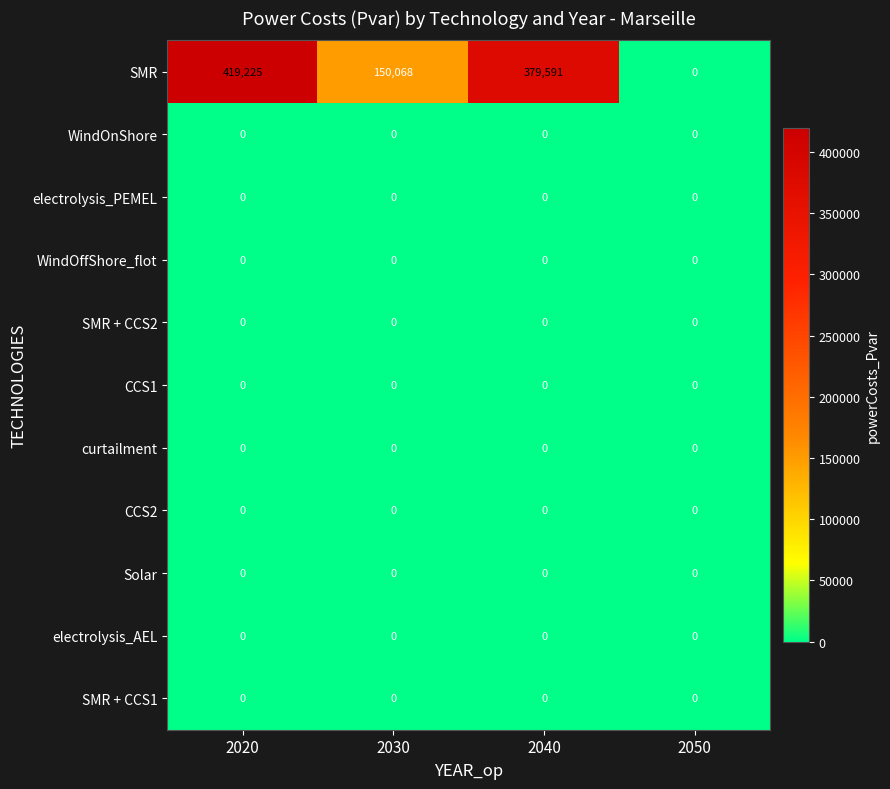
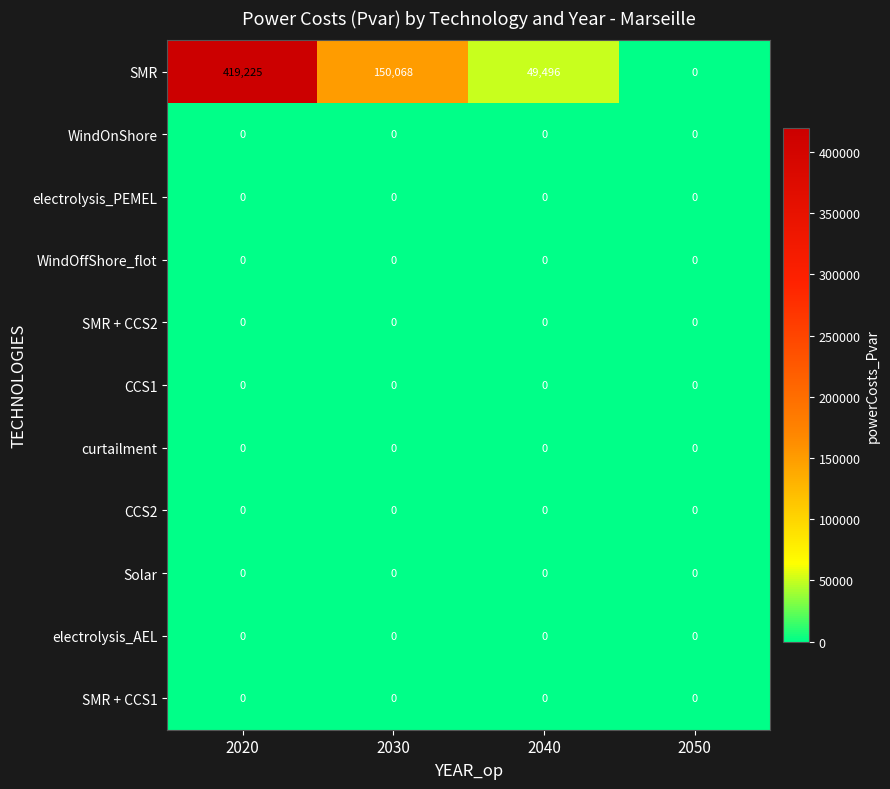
  {
    "SMR": {
      "2020": "419,225",
      "2030": "150,068",
-     "2040": "379,591",
+     "2040": "49,496",
      "2050": "0"
    },
    "WindOnShore": {
      "2020": "0",
      "2030": "0",
      "2040": "0",
      "2050": "0"
    },
    "electrolysis_PEMEL": {
      "2020": "0",
      "2030": "0",
      "2040": "0",
      "2050": "0"
    },
    "WindOffShore_flot": {
      "2020": "0",
      "2030": "0",
      "2040": "0",
      "2050": "0"
    },
    "SMR + CCS2": {
      "2020": "0",
      "2030": "0",
      "2040": "0",
      "2050": "0"
    },
    "CCS1": {
      "2020": "0",
      "2030": "0",
      "2040": "0",
      "2050": "0"
    },
    "curtailment": {
      "2020": "0",
      "2030": "0",
      "2040": "0",
      "2050": "0"
    },
    "CCS2": {
      "2020": "0",
      "2030": "0",
      "2040": "0",
      "2050": "0"
    },
    "Solar": {
      "2020": "0",
      "2030": "0",
      "2040": "0",
      "2050": "0"
    },
    "electrolysis_AEL": {
      "2020": "0",
      "2030": "0",
      "2040": "0",
      "2050": "0"
    },
    "SMR + CCS1": {
      "2020": "0",
      "2030": "0",
      "2040": "0",
      "2050": "0"
    }
  }
